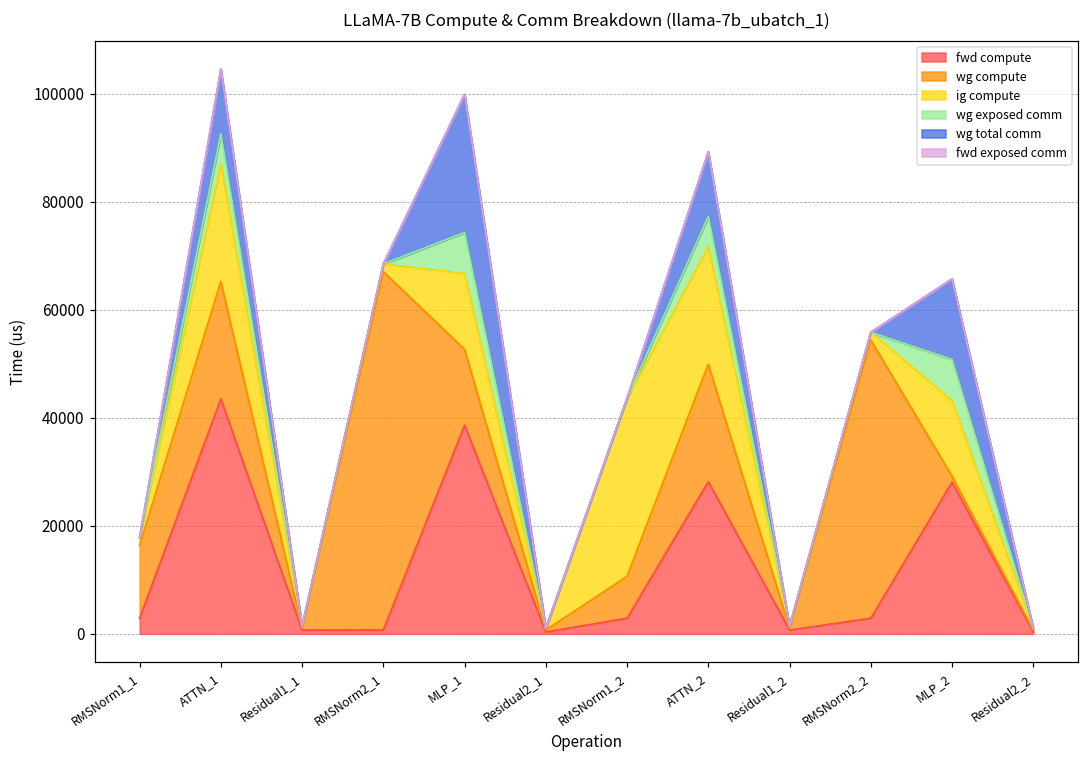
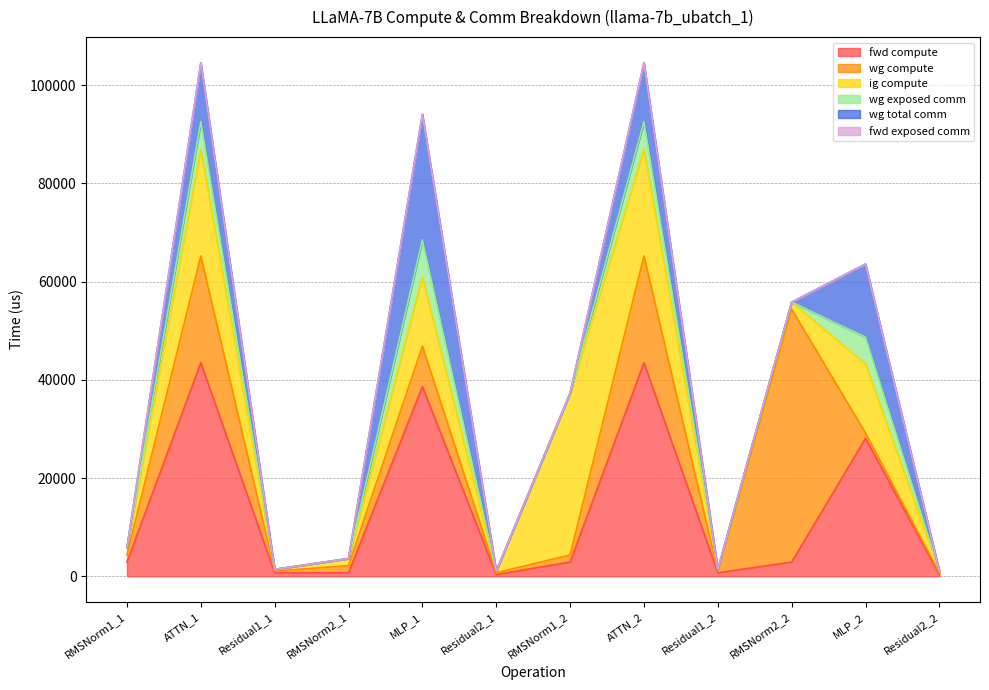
  {
    "fwd compute": {
      "RMSNorm1_1": 3000,
      "ATTN_1": 43000,
      "RMSNorm2_1": 1000,
      "MLP_1": 39000,
      "RMSNorm1_2": 3000,
-     "ATTN_2": 28000,
+     "ATTN_2": 43000,
      "RMSNorm2_2": 3000,
      "MLP_2": 28000
    },
    "wg compute": {
-     "RMSNorm1_1": 14000,
+     "RMSNorm1_1": 1000,
      "ATTN_1": 22000,
-     "RMSNorm2_1": 66000,
-     "MLP_1": 14000,
-     "RMSNorm1_2": 8000,
+     "RMSNorm2_1": 1000,
+     "MLP_1": 8000,
+     "RMSNorm1_2": 1000,
      "ATTN_2": 22000,
      "RMSNorm2_2": 51000,
      "MLP_2": 1000
    },
    "ig compute": {
      "ATTN_1": 22000,
      "MLP_1": 14000,
      "ATTN_2": 22000,
      "MLP_2": 14000
    },
    "wg exposed comm": {
      "ATTN_1": 6000,
      "MLP_1": 8000,
      "ATTN_2": 6000,
-     "MLP_2": 8000
+     "MLP_2": 5000
    }
  }
